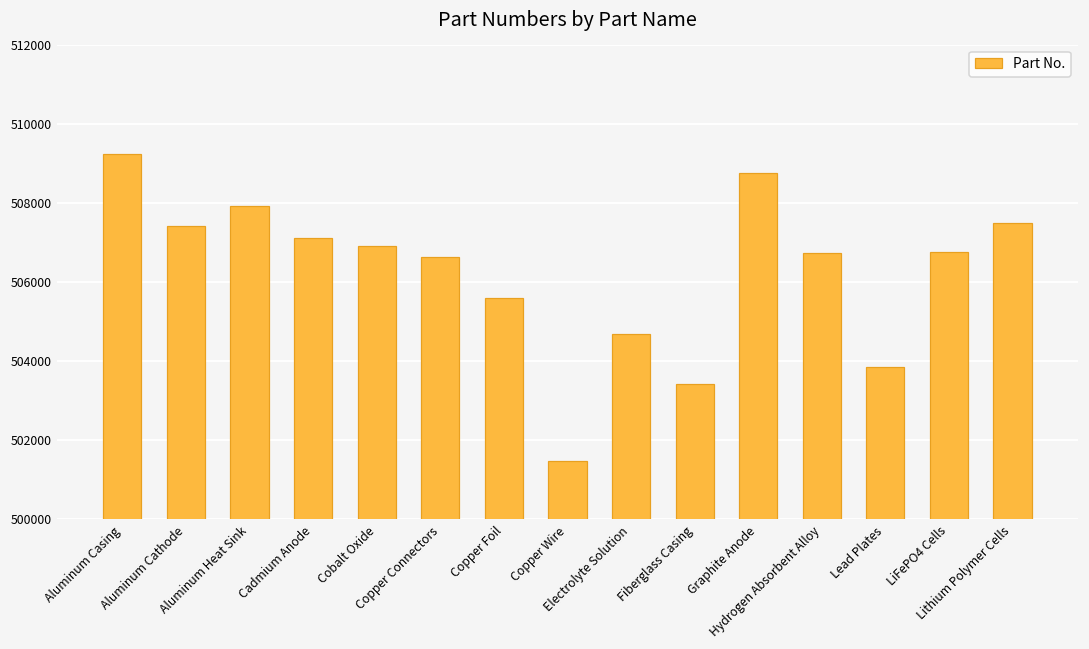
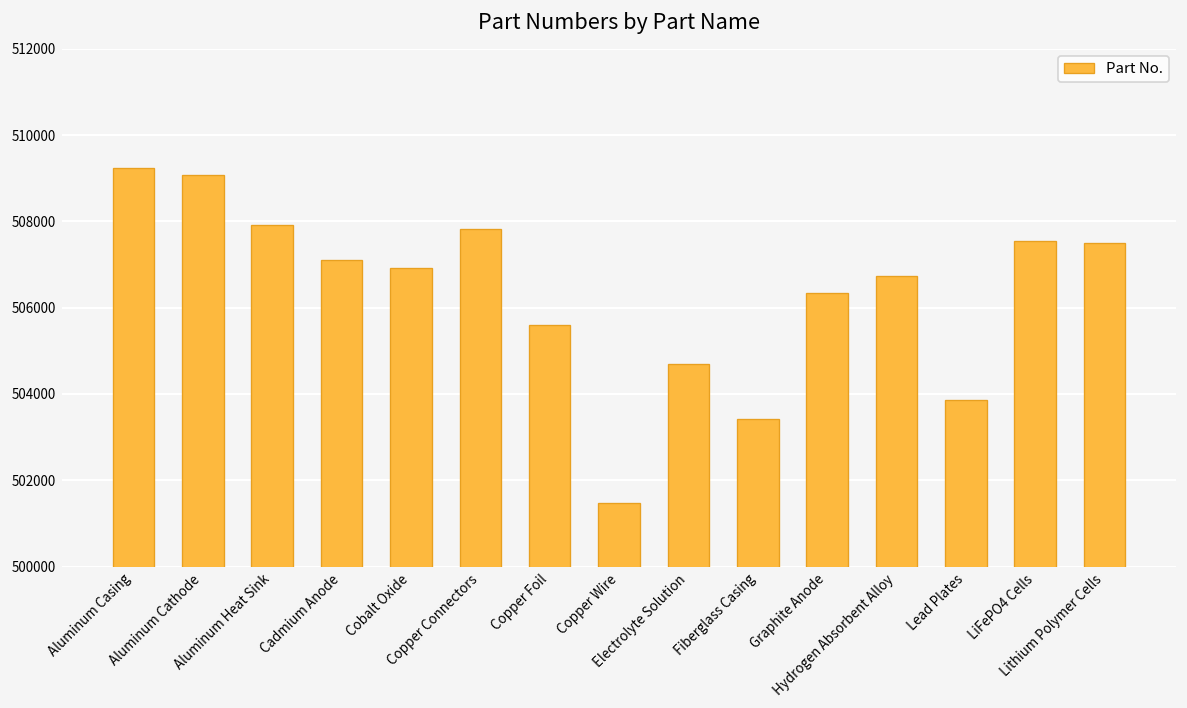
  {
    "Aluminum Casing": 509200,
-   "Aluminum Cathode": 507400,
+   "Aluminum Cathode": 509100,
    "Aluminum Heat Sink": 507900,
    "Cadmium Anode": 507100,
    "Cobalt Oxide": 506900,
-   "Copper Connectors": 506600,
+   "Copper Connectors": 507800,
    "Copper Foil": 505600,
    "Copper Wire": 501500,
    "Electrolyte Solution": 504700,
    "Fiberglass Casing": 503400,
-   "Graphite Anode": 508800,
+   "Graphite Anode": 506300,
    "Hydrogen Absorbent Alloy": 506700,
    "Lead Plates": 503900,
-   "LiFePO4 Cells": 506800,
+   "LiFePO4 Cells": 507500,
    "Lithium Polymer Cells": 507500
  }
